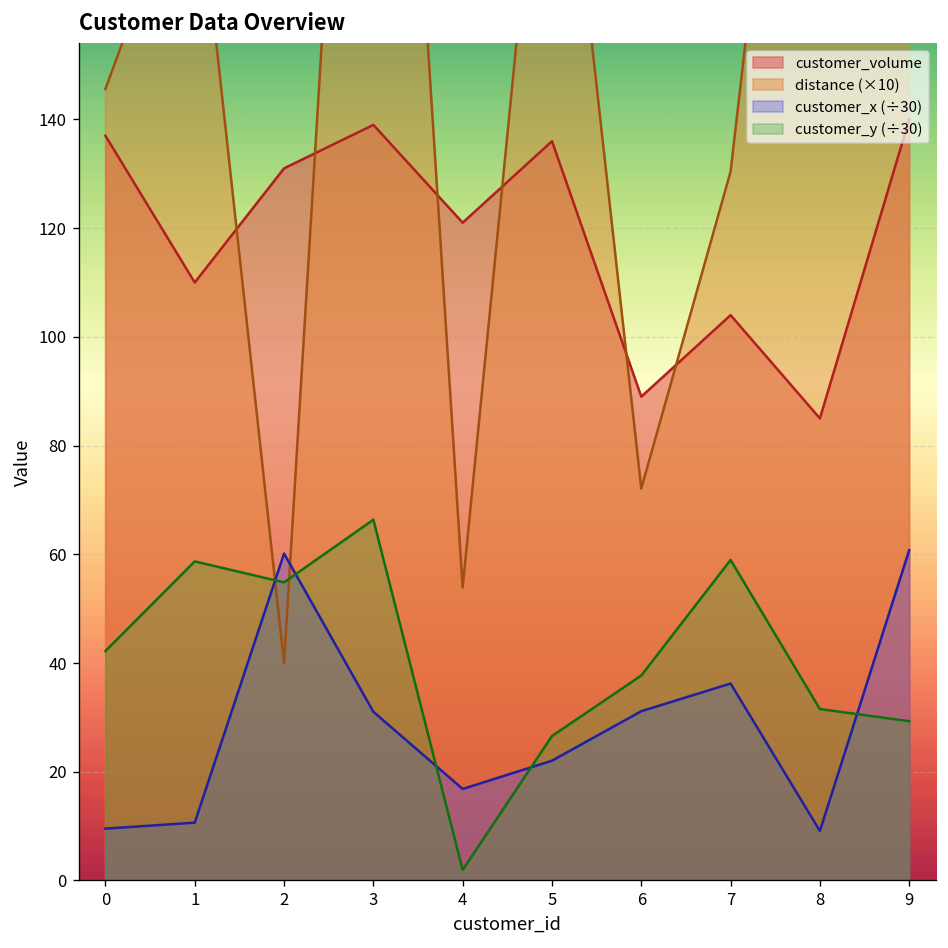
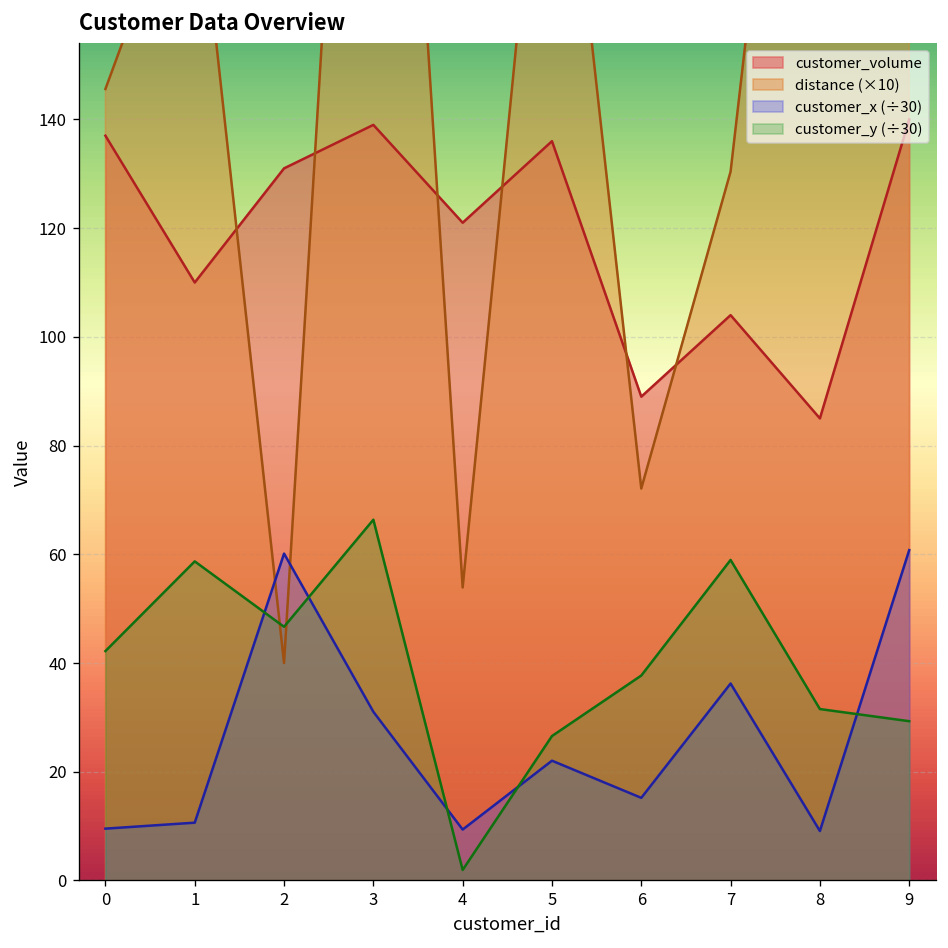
  {
    "customer_x (÷30)": {
      "0": 10,
      "1": 11,
      "2": 60,
      "3": 31,
-     "4": 17,
+     "4": 9,
      "5": 22,
-     "6": 31,
+     "6": 15,
      "7": 36,
      "8": 9,
      "9": 61
    },
    "customer_y (÷30)": {
      "0": 42,
      "1": 59,
-     "2": 55,
+     "2": 47,
      "3": 66,
      "4": 2,
      "5": 27,
      "6": 38,
      "7": 59,
      "8": 32,
      "9": 29
    }
  }
